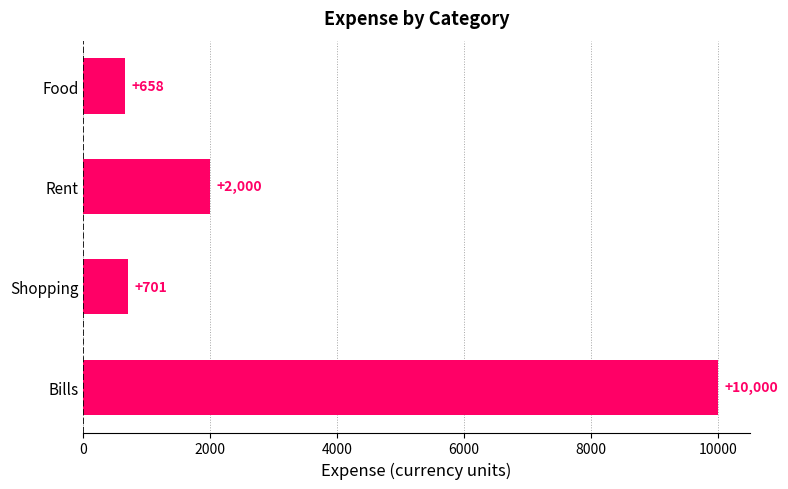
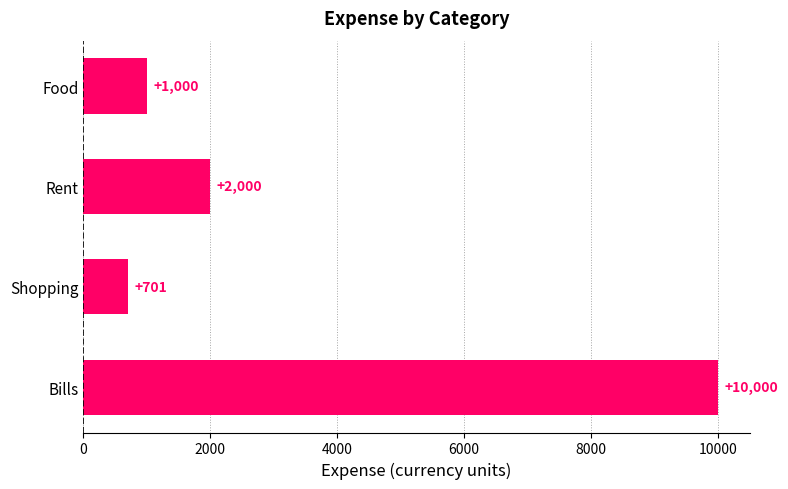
  {
-   "Food": "+658",
+   "Food": "+1,000",
    "Rent": "+2,000",
    "Shopping": "+701",
    "Bills": "+10,000"
  }
